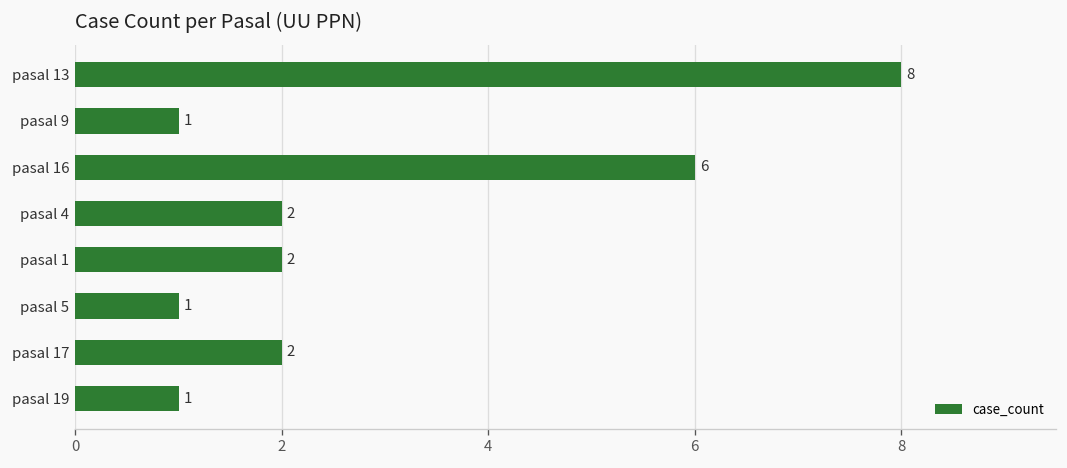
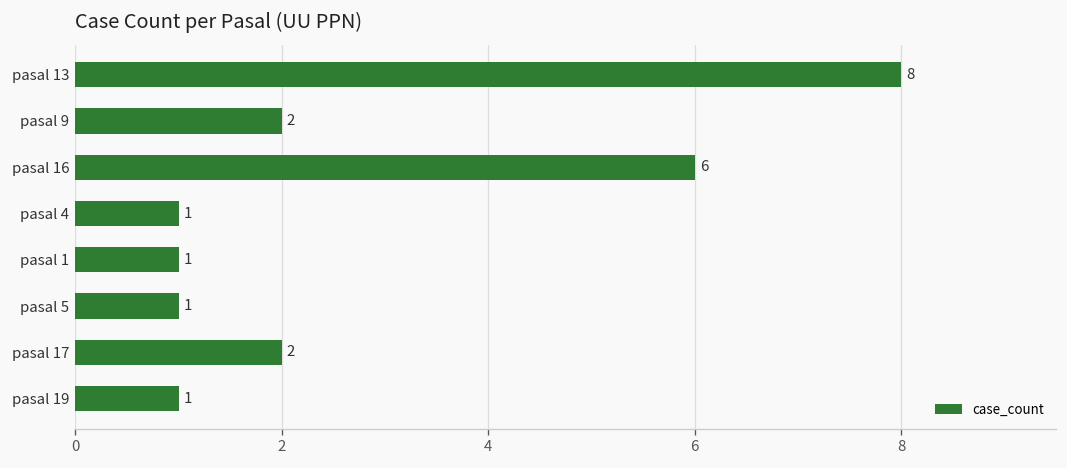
  {
    "pasal 13": 8,
-   "pasal 9": 1,
+   "pasal 9": 2,
    "pasal 16": 6,
-   "pasal 4": 2,
-   "pasal 1": 2,
+   "pasal 4": 1,
+   "pasal 1": 1,
    "pasal 5": 1,
    "pasal 17": 2,
    "pasal 19": 1
  }
